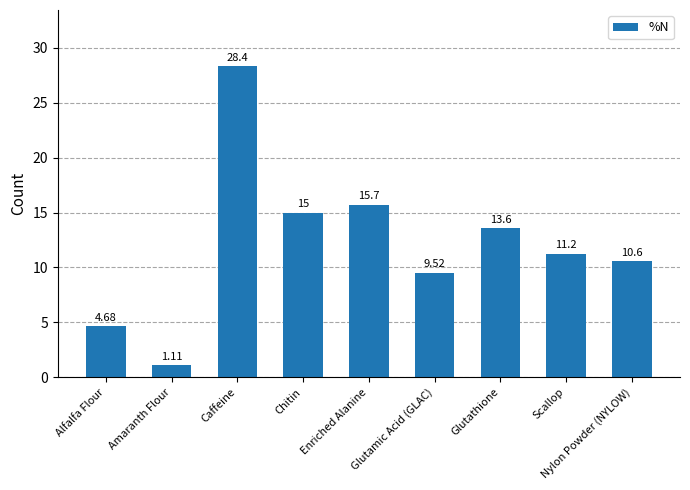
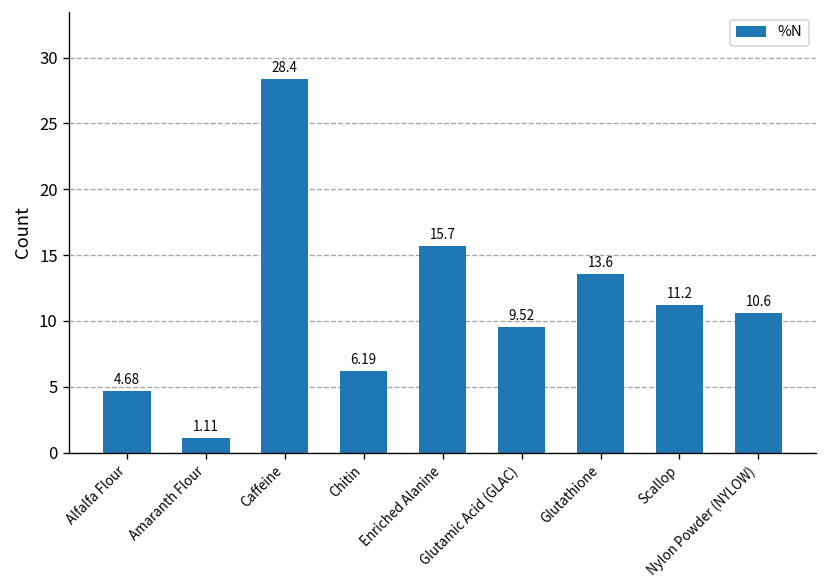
  {
    "Alfalfa Flour": 4.68,
    "Amaranth Flour": 1.11,
    "Caffeine": 28.4,
-   "Chitin": 15,
+   "Chitin": 6.19,
    "Enriched Alanine": 15.7,
    "Glutamic Acid (GLAC)": 9.52,
    "Glutathione": 13.6,
    "Scallop": 11.2,
    "Nylon Powder (NYLOW)": 10.6
  }
